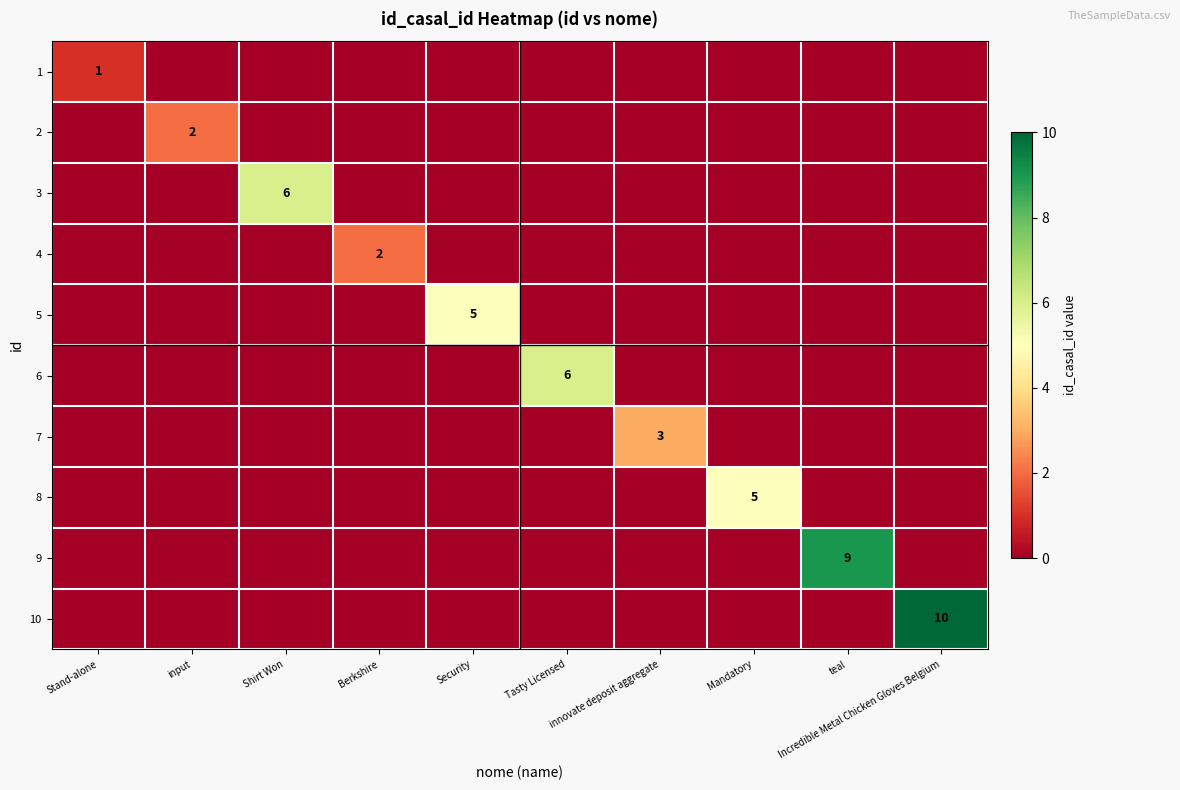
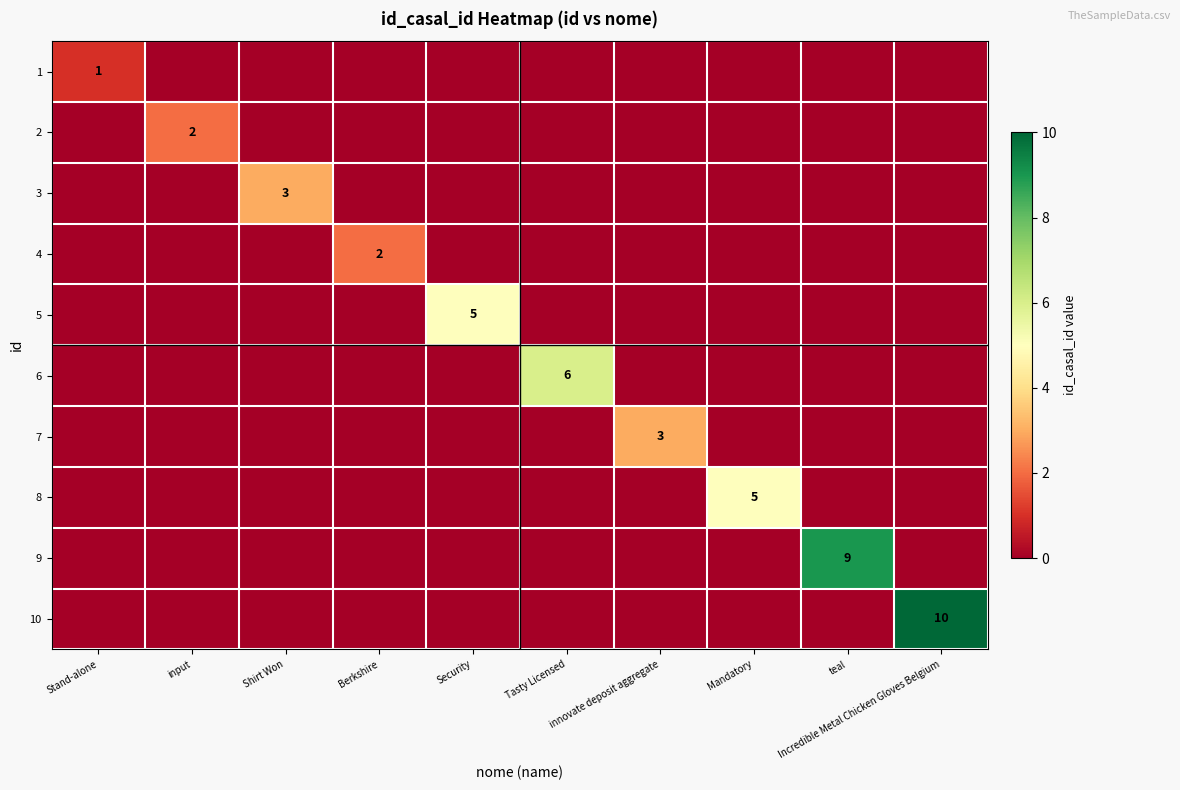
  {
    "1": {
      "Stand-alone": 1
    },
    "2": {
      "input": 2
    },
    "3": {
-     "Shirt Won": 6
+     "Shirt Won": 3
    },
    "4": {
      "Berkshire": 2
    },
    "5": {
      "Security": 5
    },
    "6": {
      "Tasty Licensed": 6
    },
    "7": {
      "innovate deposit aggregate": 3
    },
    "8": {
      "Mandatory": 5
    },
    "9": {
      "teal": 9
    },
    "10": {
      "Incredible Metal Chicken Gloves Belgium": 10
    }
  }
